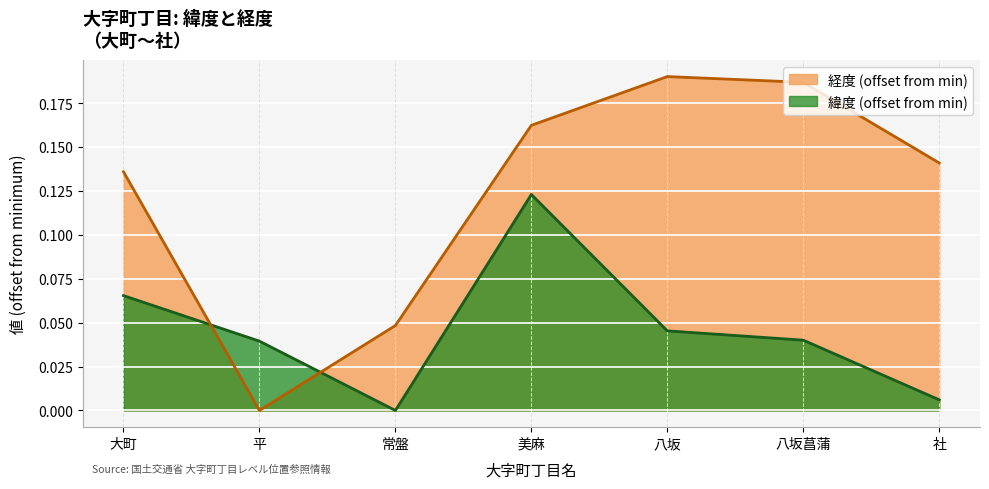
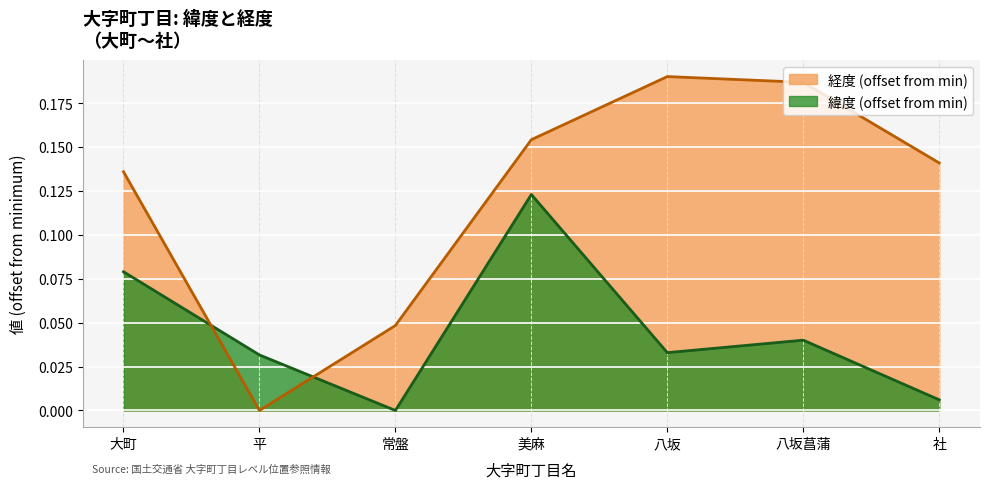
  {
    "経度 (offset from min)": {
      "大町": 0.136,
      "平": 0.000,
      "常盤": 0.048,
-     "美麻": 0.162,
+     "美麻": 0.154,
      "八坂": 0.190,
      "社": 0.141
    },
    "緯度 (offset from min)": {
-     "大町": 0.065,
-     "平": 0.039,
+     "大町": 0.079,
+     "平": 0.032,
      "常盤": 0.000,
      "美麻": 0.123,
-     "八坂": 0.045,
+     "八坂": 0.033,
      "八坂菖蒲": 0.040,
      "社": 0.006
    }
  }
